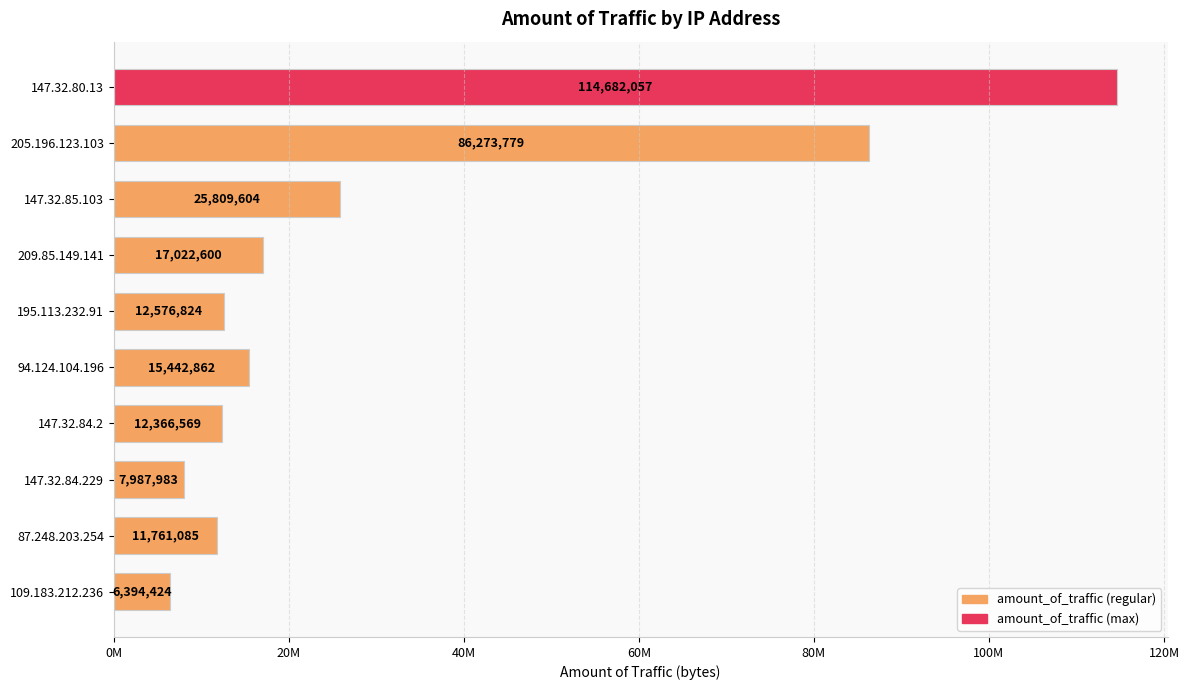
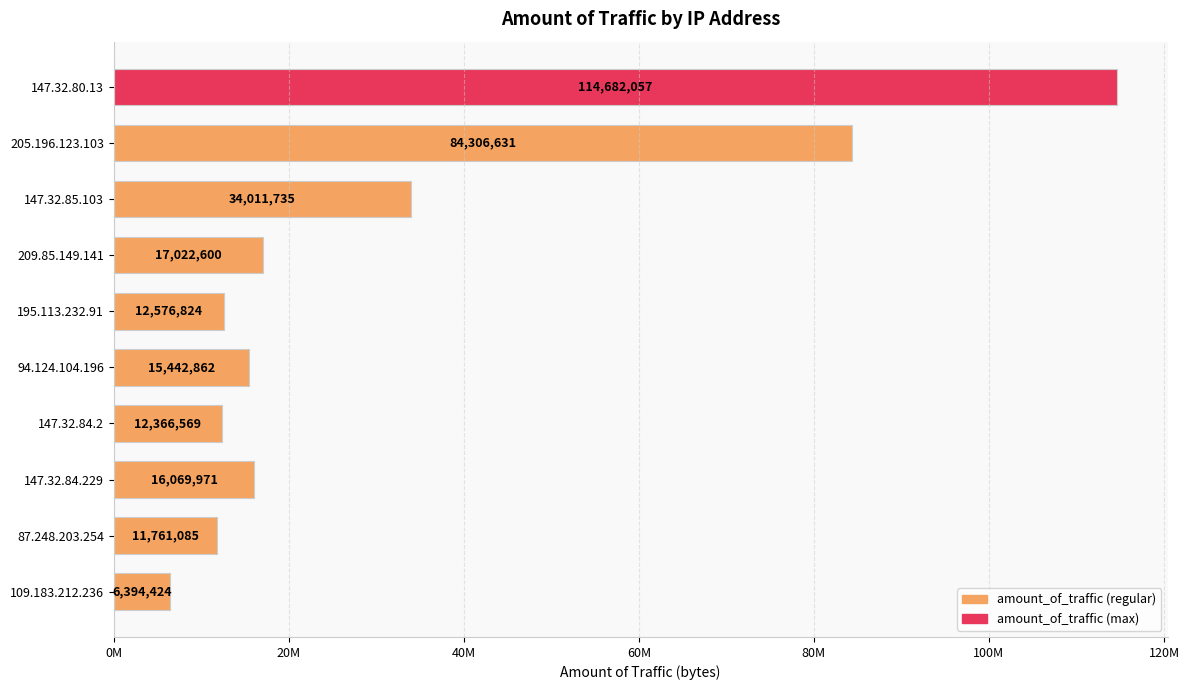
  {
    "147.32.80.13": "114,682,057",
-   "205.196.123.103": "86,273,779",
-   "147.32.85.103": "25,809,604",
+   "205.196.123.103": "84,306,631",
+   "147.32.85.103": "34,011,735",
    "209.85.149.141": "17,022,600",
    "195.113.232.91": "12,576,824",
    "94.124.104.196": "15,442,862",
    "147.32.84.2": "12,366,569",
-   "147.32.84.229": "7,987,983",
+   "147.32.84.229": "16,069,971",
    "87.248.203.254": "11,761,085",
    "109.183.212.236": "6,394,424"
  }
